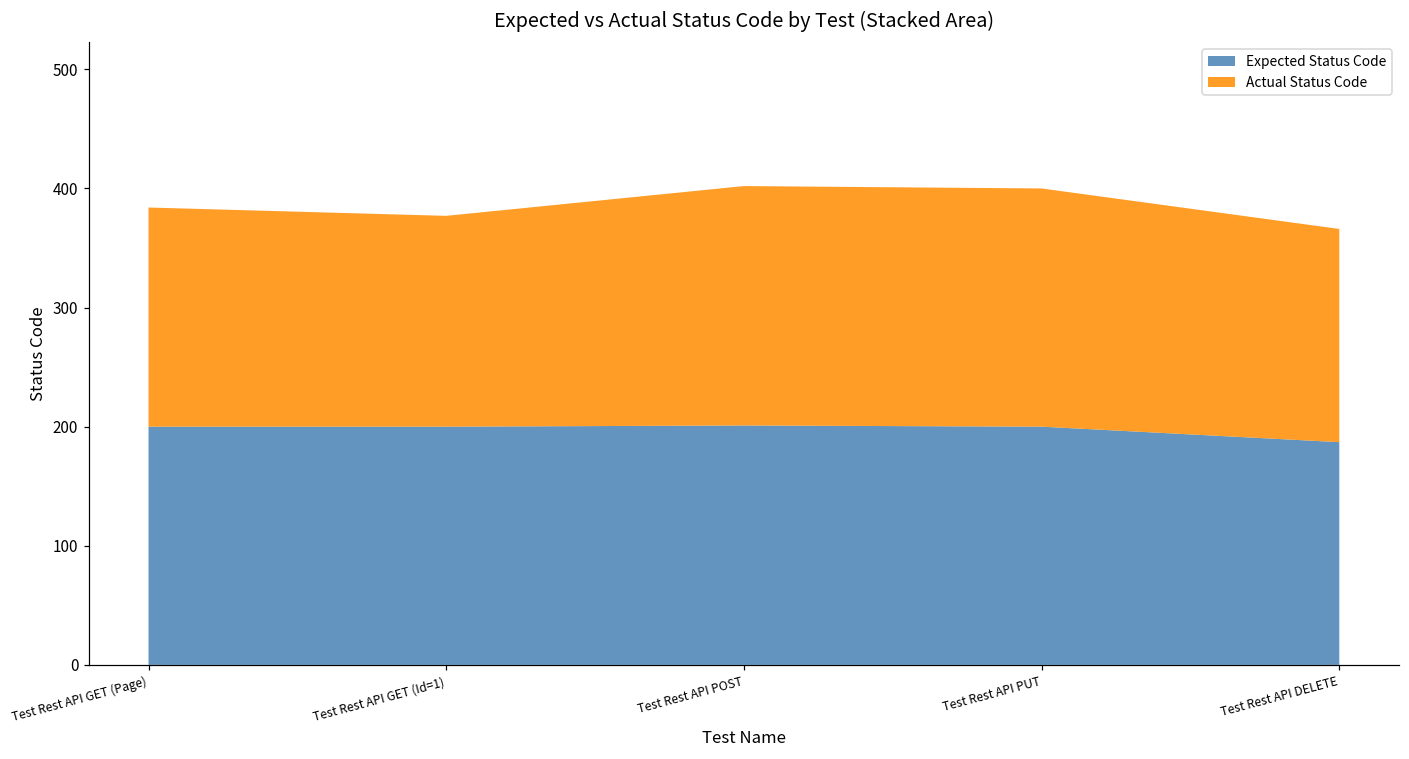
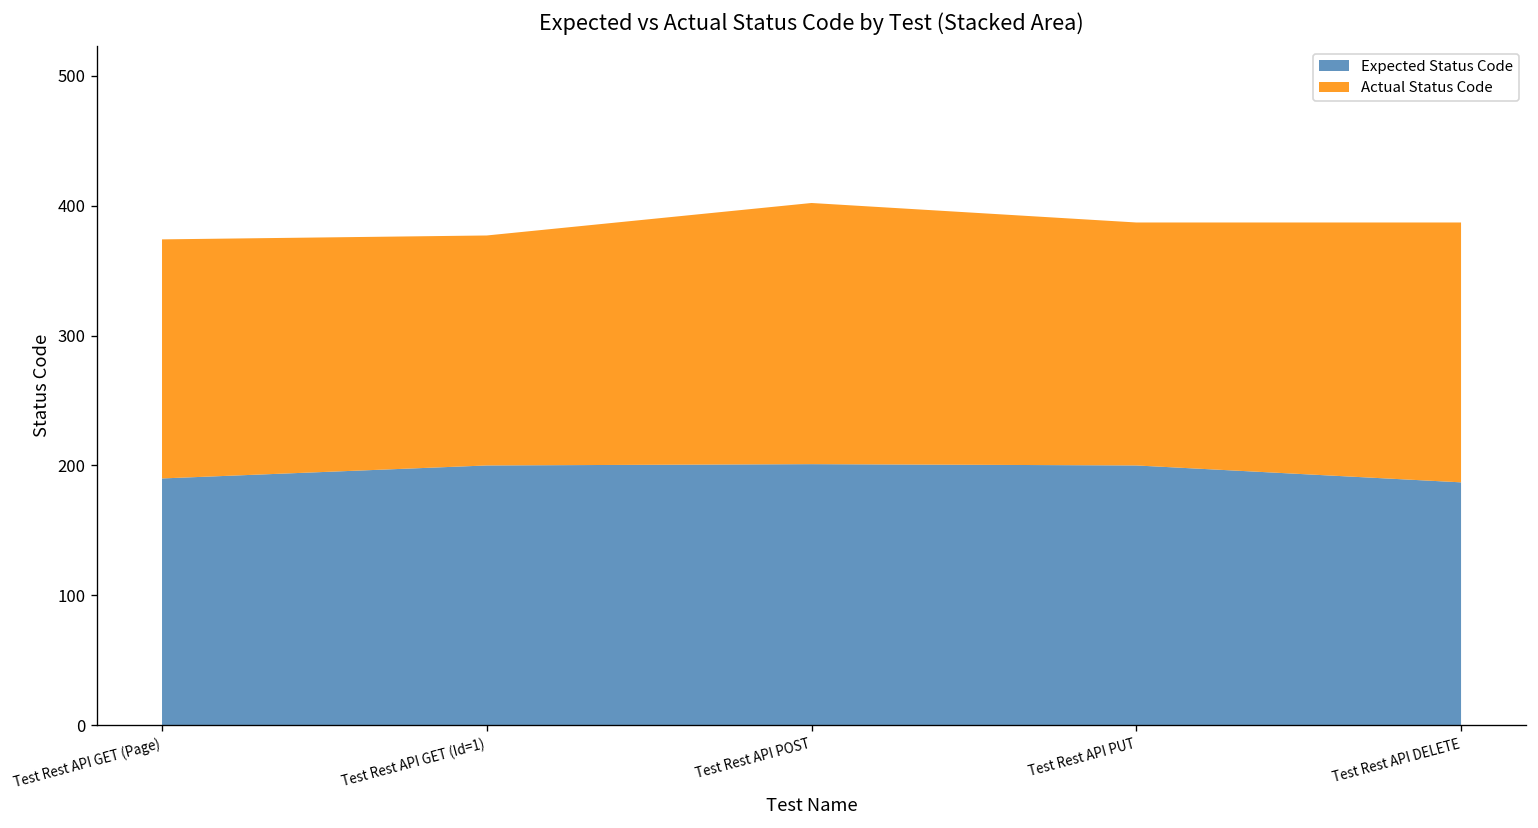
  {
    "Expected Status Code": {
-     "Test Rest API GET (Page)": 200,
+     "Test Rest API GET (Page)": 190,
      "Test Rest API GET (Id=1)": 200,
      "Test Rest API POST": 201,
      "Test Rest API PUT": 200,
      "Test Rest API DELETE": 187
    },
    "Actual Status Code": {
      "Test Rest API GET (Page)": 184,
      "Test Rest API GET (Id=1)": 177,
      "Test Rest API POST": 201,
-     "Test Rest API PUT": 200,
-     "Test Rest API DELETE": 179
+     "Test Rest API PUT": 187,
+     "Test Rest API DELETE": 200
    }
  }
